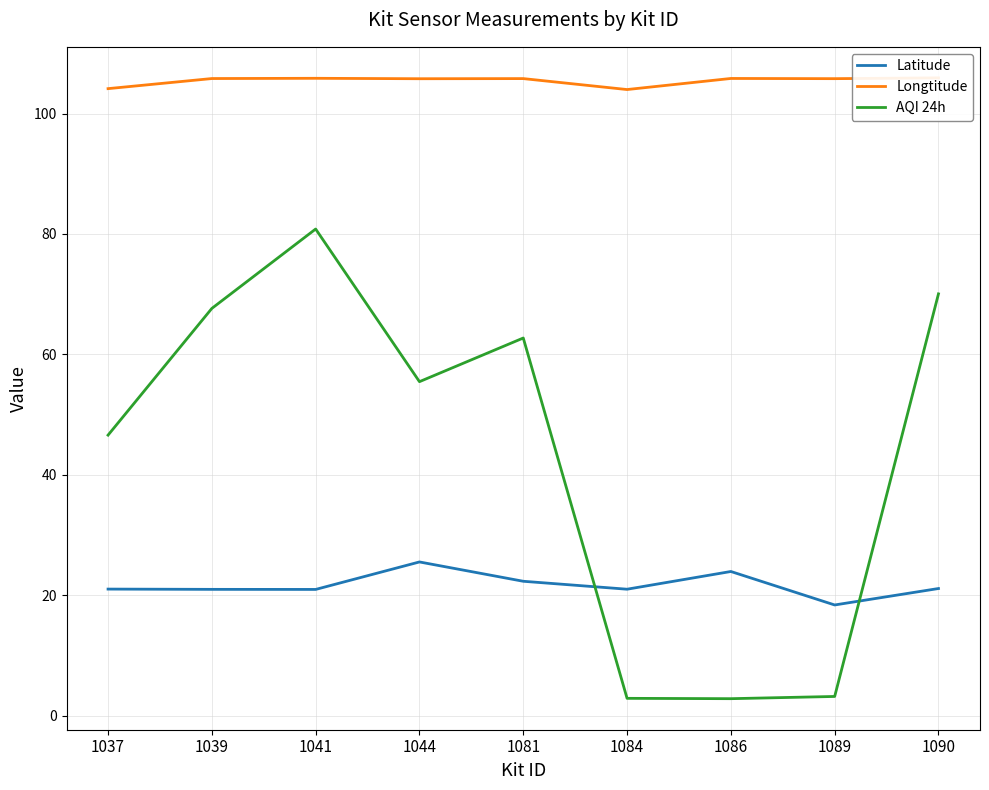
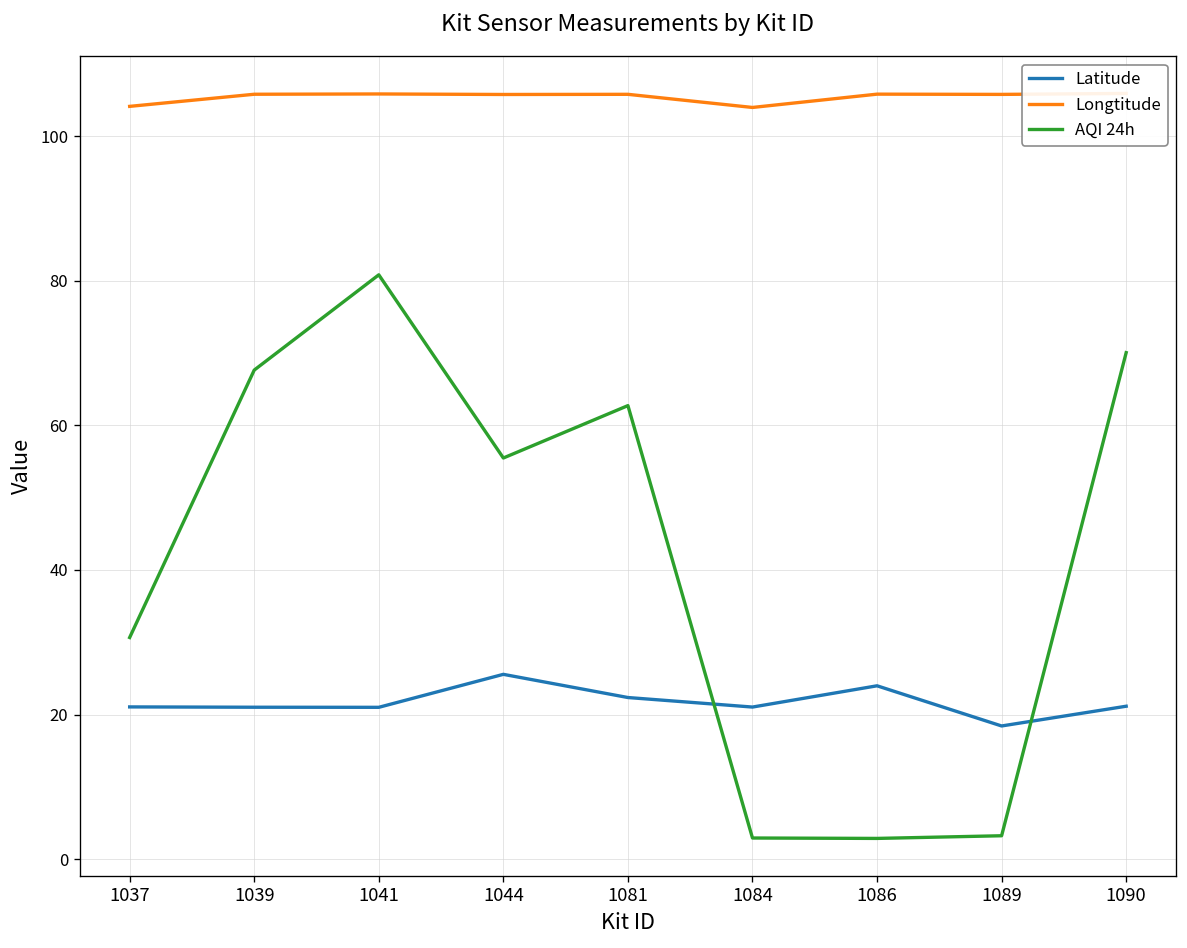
  {
    "Latitude": {
      "1037": 21,
      "1039": 21,
      "1041": 21,
      "1044": 26,
      "1081": 22,
      "1084": 21,
      "1086": 24,
      "1089": 18,
      "1090": 21
    },
    "Longtitude": {
      "1037": 104,
      "1039": 106,
      "1041": 106,
      "1044": 106,
      "1081": 106,
      "1084": 104,
      "1086": 106,
      "1089": 106
    },
    "AQI 24h": {
-     "1037": 47,
+     "1037": 31,
      "1039": 68,
      "1041": 81,
      "1044": 55,
      "1081": 63,
      "1084": 3,
      "1086": 3,
      "1089": 3,
      "1090": 70
    }
  }
